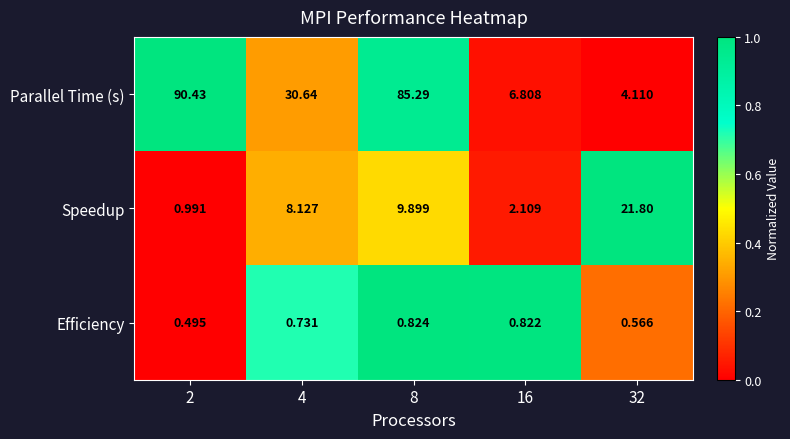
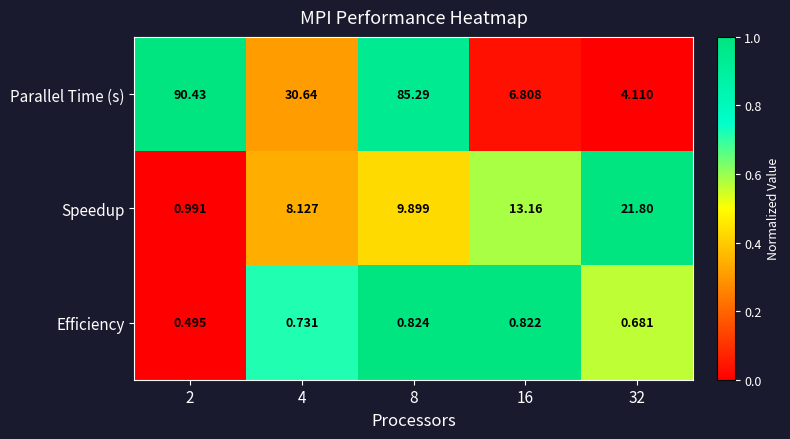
  {
    "Parallel Time (s)": {
      "2": 90.43,
      "4": 30.64,
      "8": 85.29,
      "16": 6.808,
      "32": 4.110
    },
    "Speedup": {
      "2": 0.991,
      "4": 8.127,
      "8": 9.899,
-     "16": 2.109,
+     "16": 13.16,
      "32": 21.80
    },
    "Efficiency": {
      "2": 0.495,
      "4": 0.731,
      "8": 0.824,
      "16": 0.822,
-     "32": 0.566
+     "32": 0.681
    }
  }
